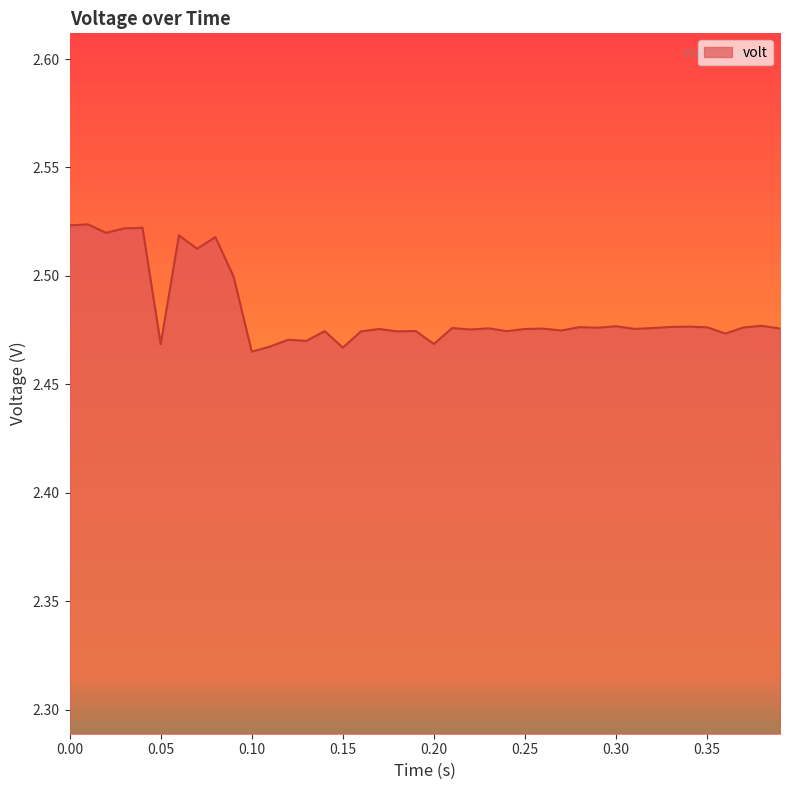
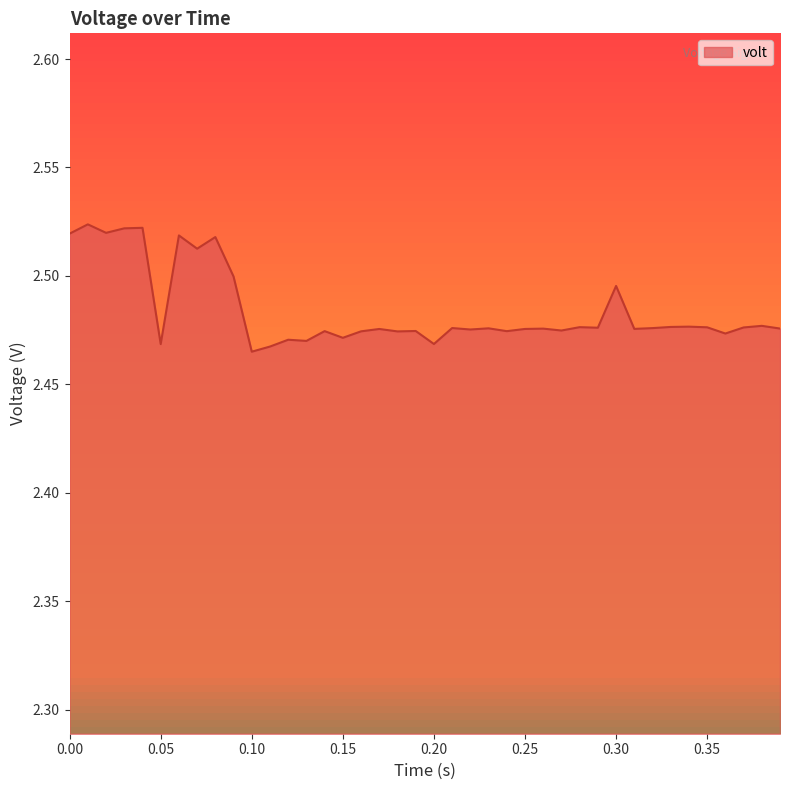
  {
-   "0.00": 2.523,
+   "0.00": 2.519,
    "0.05": 2.469,
    "0.10": 2.465,
-   "0.15": 2.467,
+   "0.15": 2.471,
    "0.20": 2.469,
    "0.25": 2.476,
-   "0.30": 2.477,
+   "0.30": 2.495,
    "0.35": 2.476
  }
